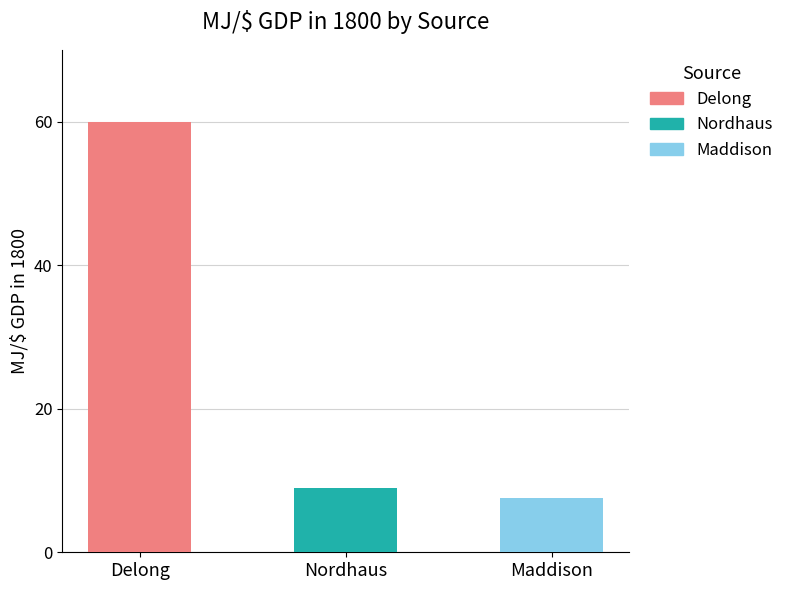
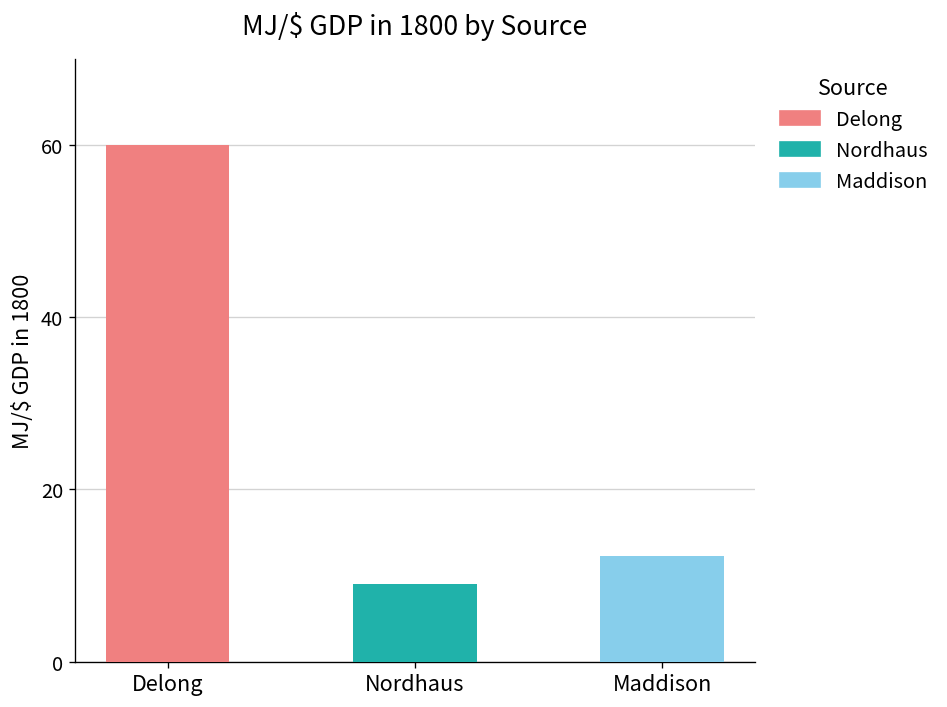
  {
    "Delong": 60,
    "Nordhaus": 9,
-   "Maddison": 8
+   "Maddison": 12
  }
